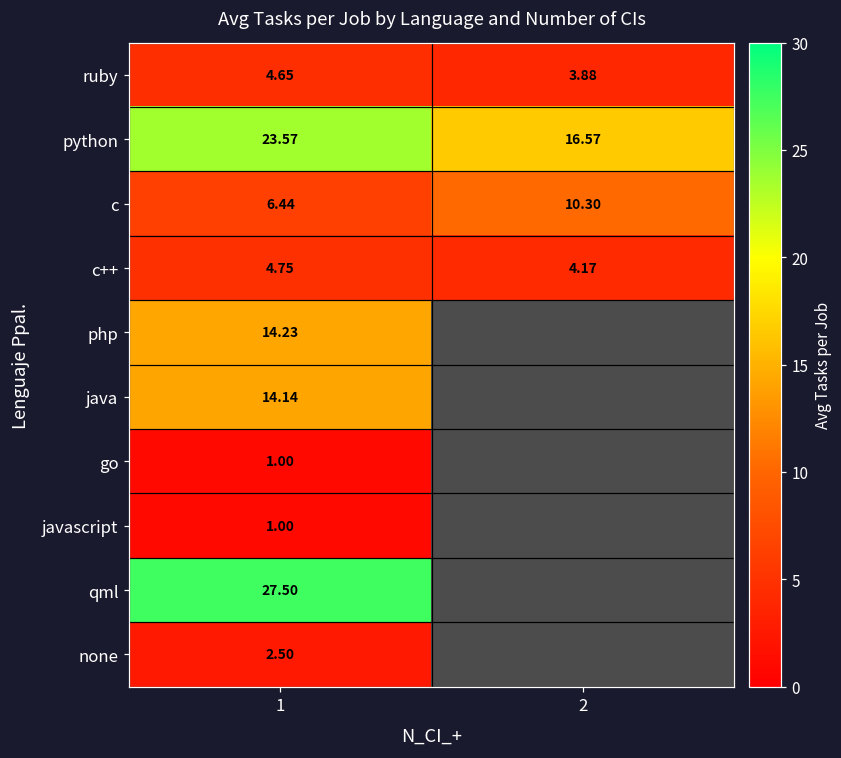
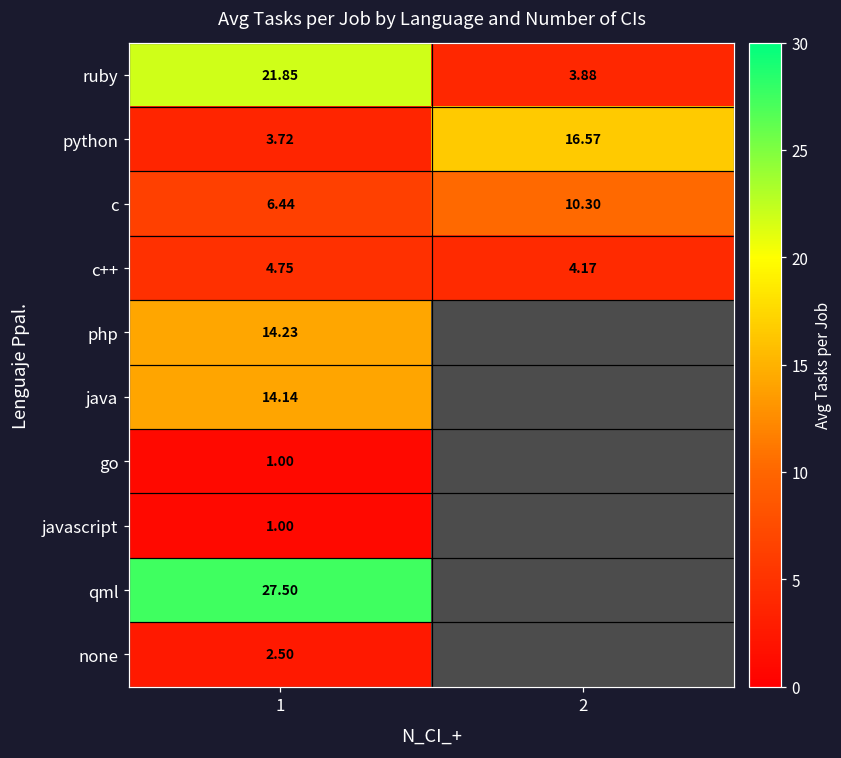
  {
    "ruby": {
-     "1": 4.65,
+     "1": 21.85,
      "2": 3.88
    },
    "python": {
-     "1": 23.57,
+     "1": 3.72,
      "2": 16.57
    },
    "c": {
      "1": 6.44,
      "2": 10.30
    },
    "c++": {
      "1": 4.75,
      "2": 4.17
    },
    "php": {
      "1": 14.23
    },
    "java": {
      "1": 14.14
    },
    "go": {
      "1": 1.00
    },
    "javascript": {
      "1": 1.00
    },
    "qml": {
      "1": 27.50
    },
    "none": {
      "1": 2.50
    }
  }
